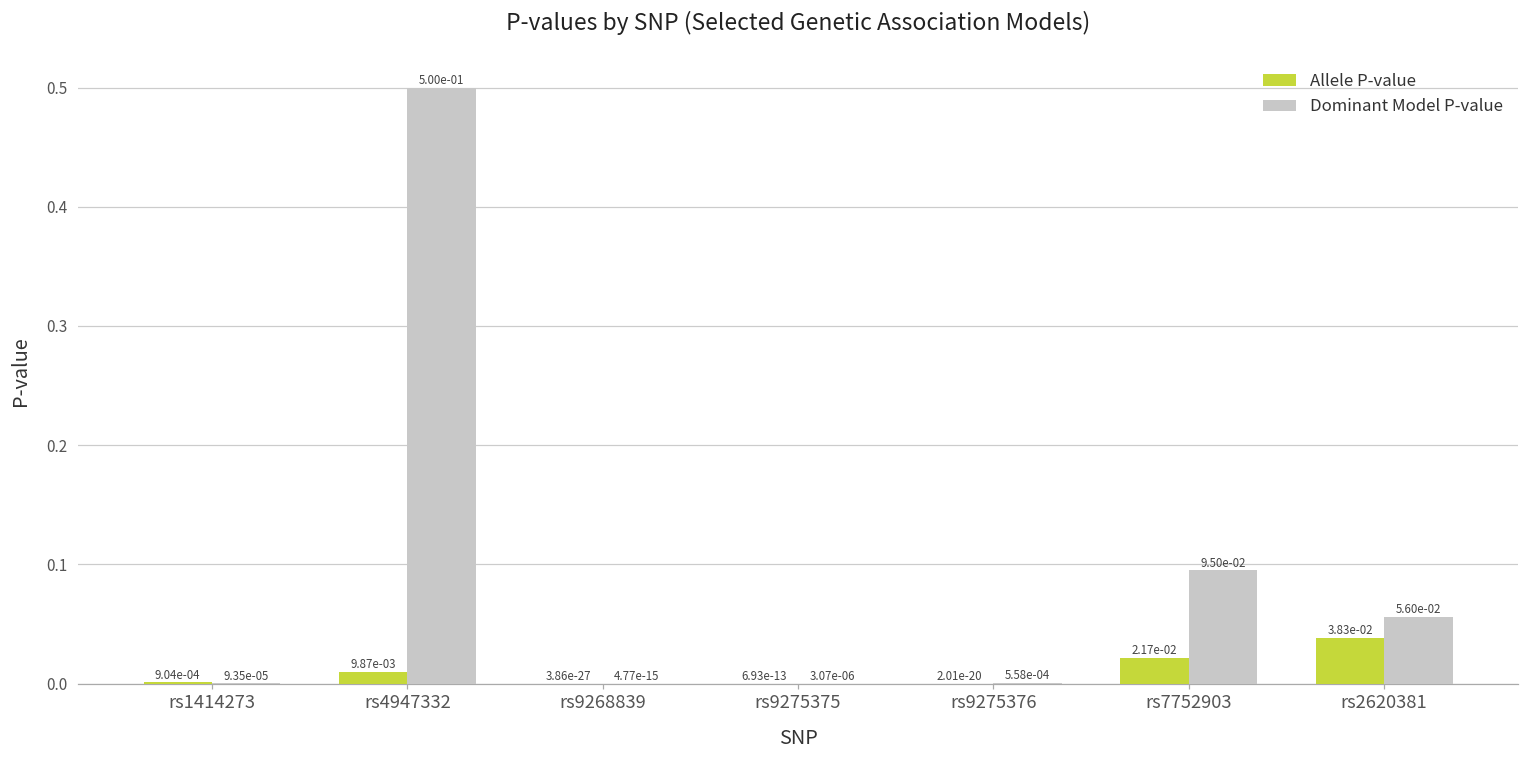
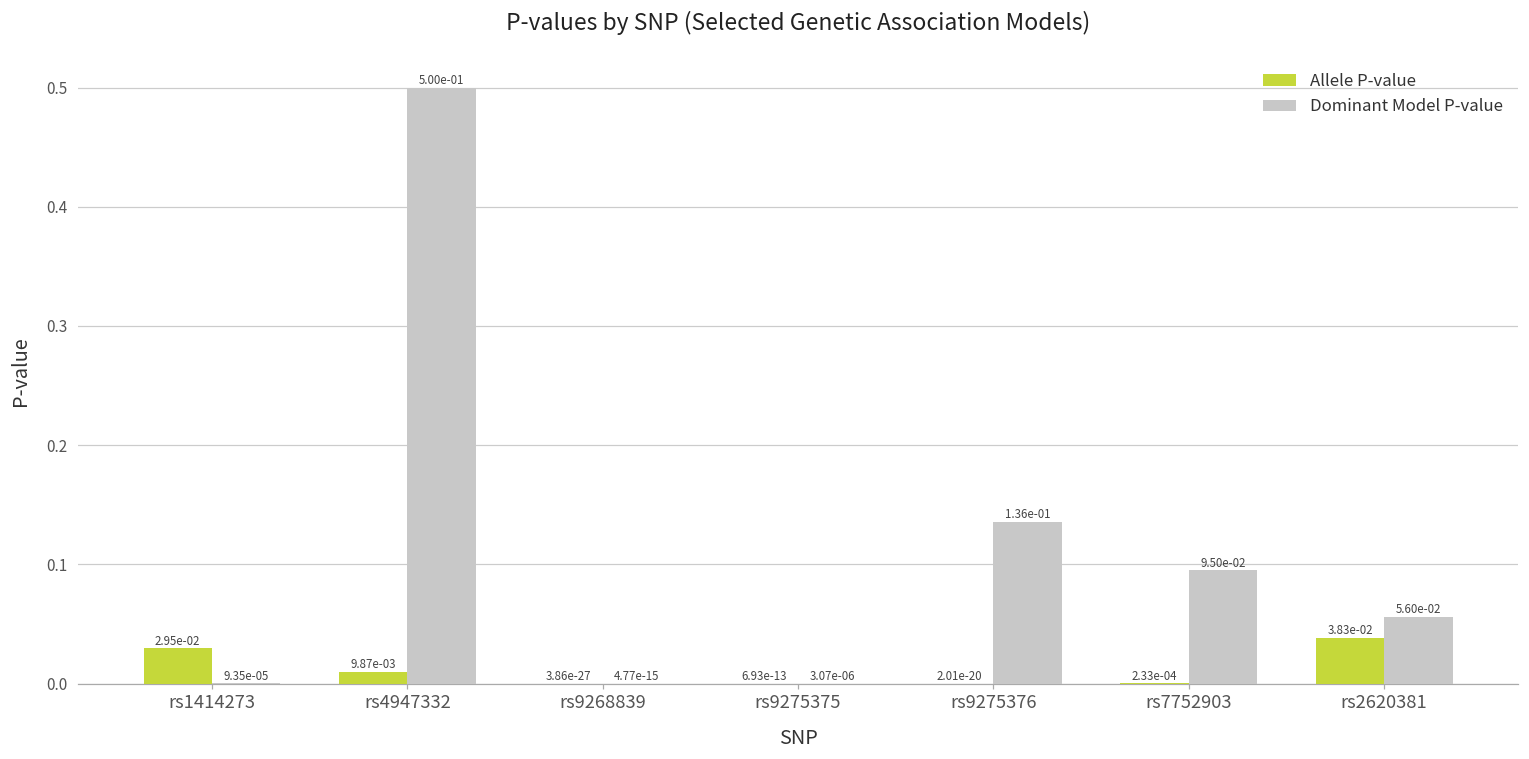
  {
    "Allele P-value": {
-     "rs1414273": "9.04e-04",
+     "rs1414273": "2.95e-02",
      "rs4947332": "9.87e-03",
      "rs9268839": "3.86e-27",
      "rs9275375": "6.93e-13",
      "rs9275376": "2.01e-20",
-     "rs7752903": "2.17e-02",
+     "rs7752903": "2.33e-04",
      "rs2620381": "3.83e-02"
    },
    "Dominant Model P-value": {
      "rs1414273": "9.35e-05",
      "rs4947332": "5.00e-01",
      "rs9268839": "4.77e-15",
      "rs9275375": "3.07e-06",
-     "rs9275376": "5.58e-04",
+     "rs9275376": "1.36e-01",
      "rs7752903": "9.50e-02",
      "rs2620381": "5.60e-02"
    }
  }
